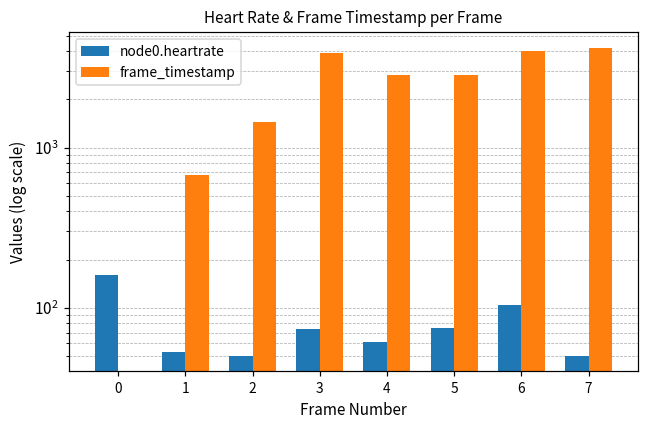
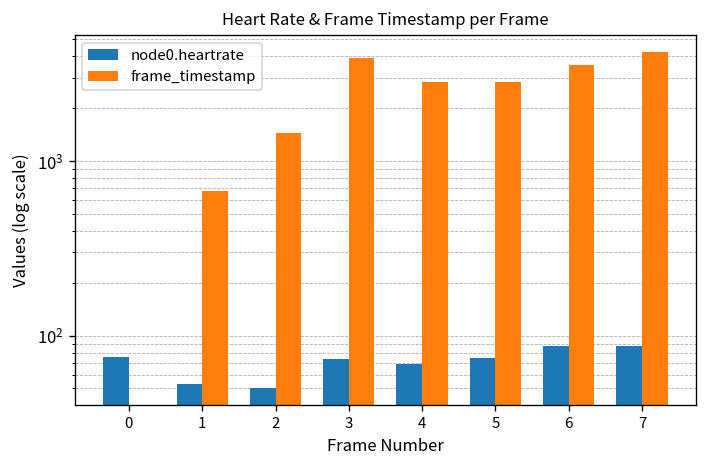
  {
    "node0.heartrate": {
-     "0": 160,
+     "0": 80,
      "1": 53,
      "2": 50,
      "3": 70,
-     "4": 61,
+     "4": 70,
      "5": 80,
-     "6": 100,
-     "7": 50
+     "6": 90,
+     "7": 90
    },
    "frame_timestamp": {
      "1": 700,
      "2": 1400,
      "3": 3900,
      "4": 2800,
      "5": 2800,
-     "6": 4000,
+     "6": 3500,
      "7": 4200
    }
  }
